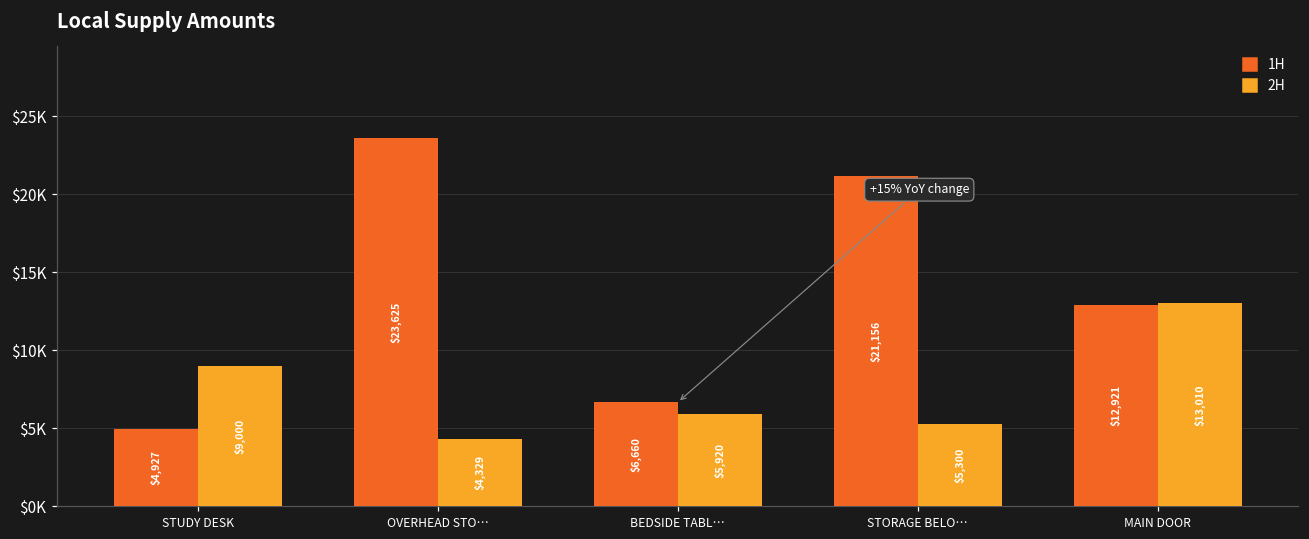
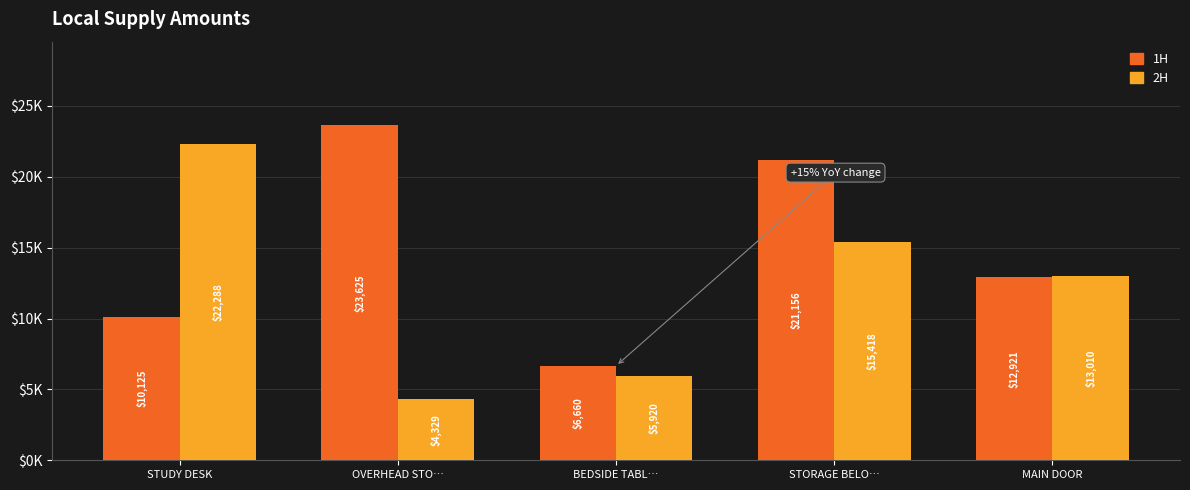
  {
    "1H": {
-     "STUDY DESK": "$4,927",
+     "STUDY DESK": "$10,125",
      "OVERHEAD STO…": "$23,625",
      "BEDSIDE TABL…": "$6,660",
      "MAIN DOOR": "$12,921"
    },
    "2H": {
-     "STUDY DESK": "$9,000",
+     "STUDY DESK": "$22,288",
      "OVERHEAD STO…": "$4,329",
      "BEDSIDE TABL…": "$5,920",
-     "STORAGE BELO…": "$5,300",
+     "STORAGE BELO…": "$15,418",
      "MAIN DOOR": "$13,010"
    }
  }
